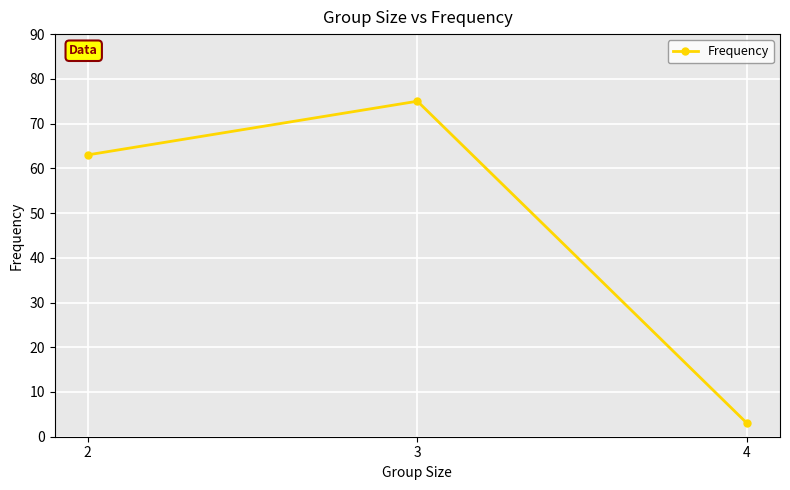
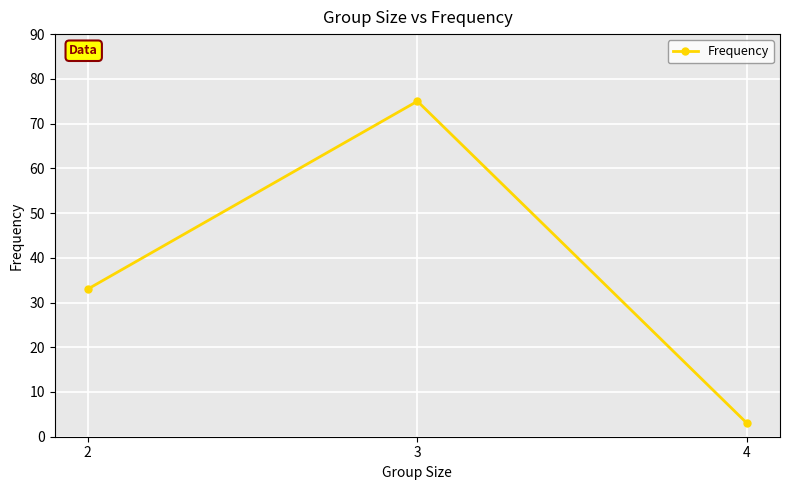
  {
-   "2": 63,
+   "2": 33,
    "3": 75,
    "4": 3
  }
